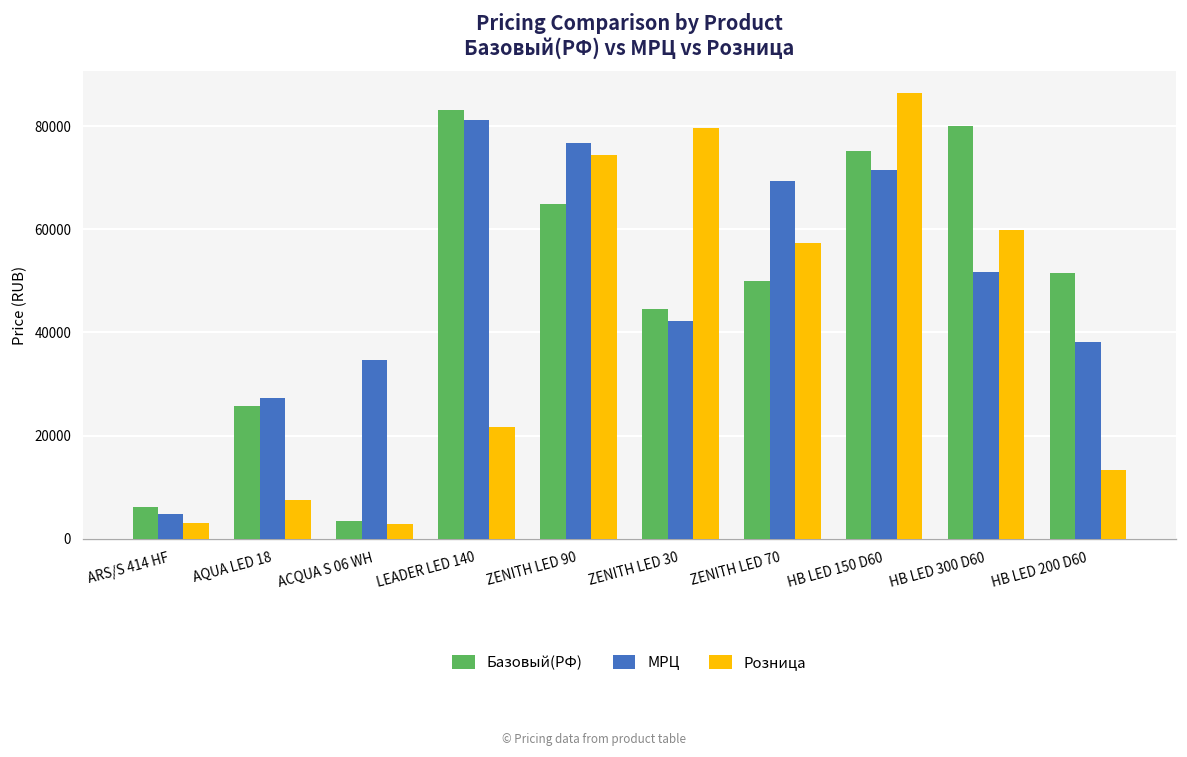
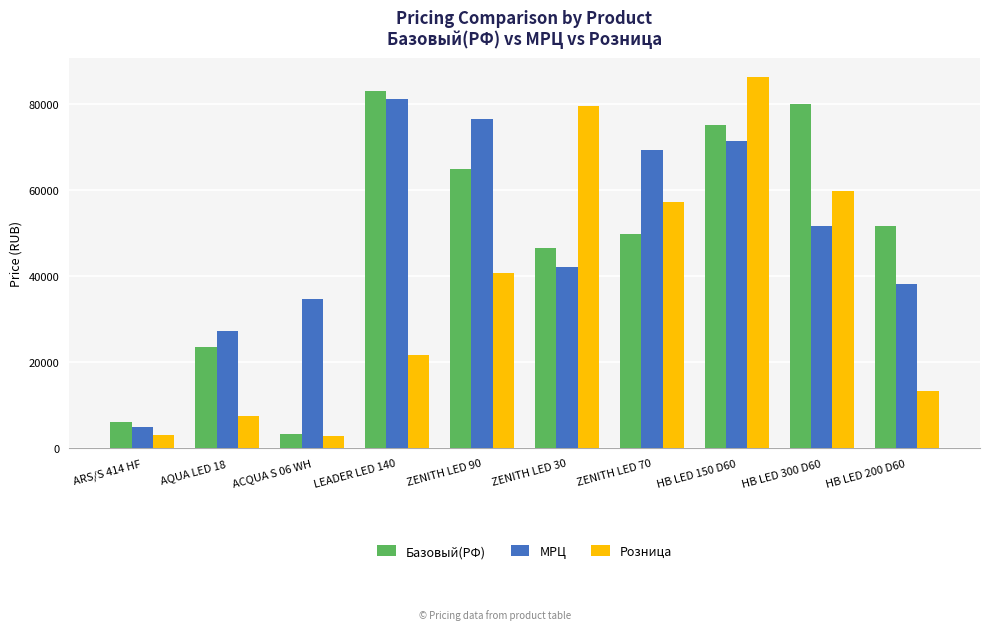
  {
    "Базовый(РФ)": {
      "ARS/S 414 HF": 6000,
-     "AQUA LED 18": 26000,
+     "AQUA LED 18": 24000,
      "ACQUA S 06 WH": 3000,
      "LEADER LED 140": 83000,
      "ZENITH LED 90": 65000,
-     "ZENITH LED 30": 44000,
+     "ZENITH LED 30": 47000,
      "ZENITH LED 70": 50000,
      "HB LED 150 D60": 75000,
      "HB LED 300 D60": 80000,
      "HB LED 200 D60": 52000
    },
    "МРЦ": {
      "ARS/S 414 HF": 5000,
      "AQUA LED 18": 27000,
      "ACQUA S 06 WH": 35000,
      "LEADER LED 140": 81000,
      "ZENITH LED 90": 77000,
      "ZENITH LED 30": 42000,
      "ZENITH LED 70": 69000,
      "HB LED 150 D60": 71000,
      "HB LED 300 D60": 52000,
      "HB LED 200 D60": 38000
    },
    "Розница": {
      "ARS/S 414 HF": 3000,
      "AQUA LED 18": 8000,
      "ACQUA S 06 WH": 3000,
      "LEADER LED 140": 22000,
-     "ZENITH LED 90": 74000,
+     "ZENITH LED 90": 41000,
      "ZENITH LED 30": 80000,
      "ZENITH LED 70": 57000,
      "HB LED 150 D60": 86000,
      "HB LED 300 D60": 60000,
      "HB LED 200 D60": 13000
    }
  }
